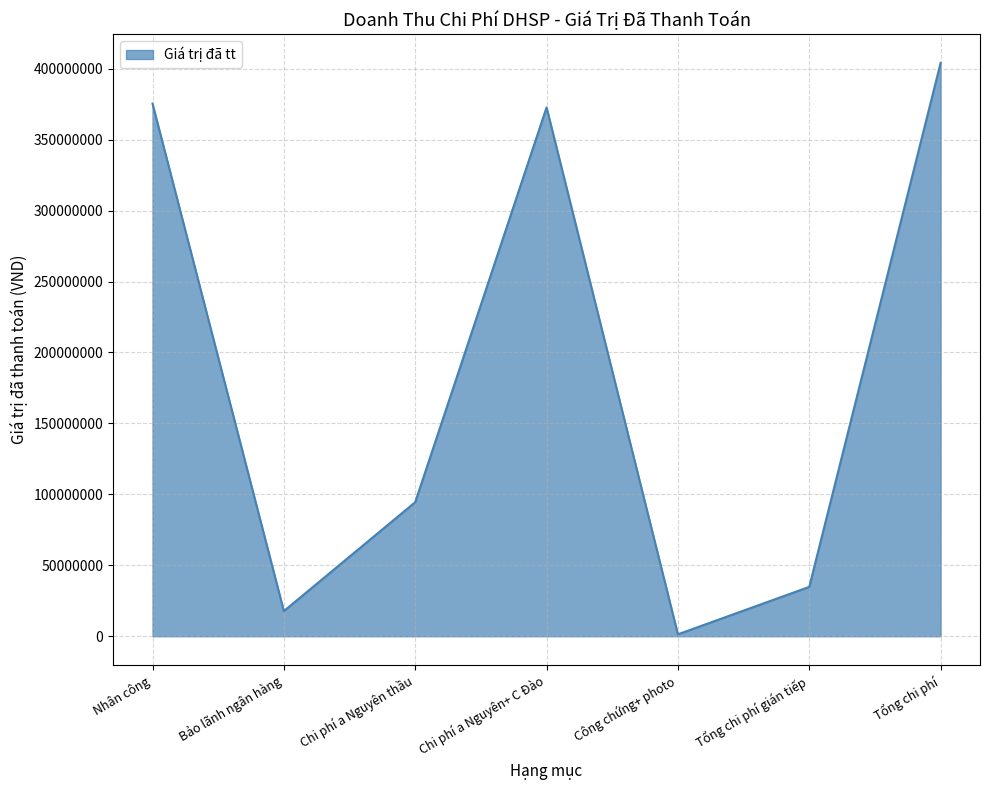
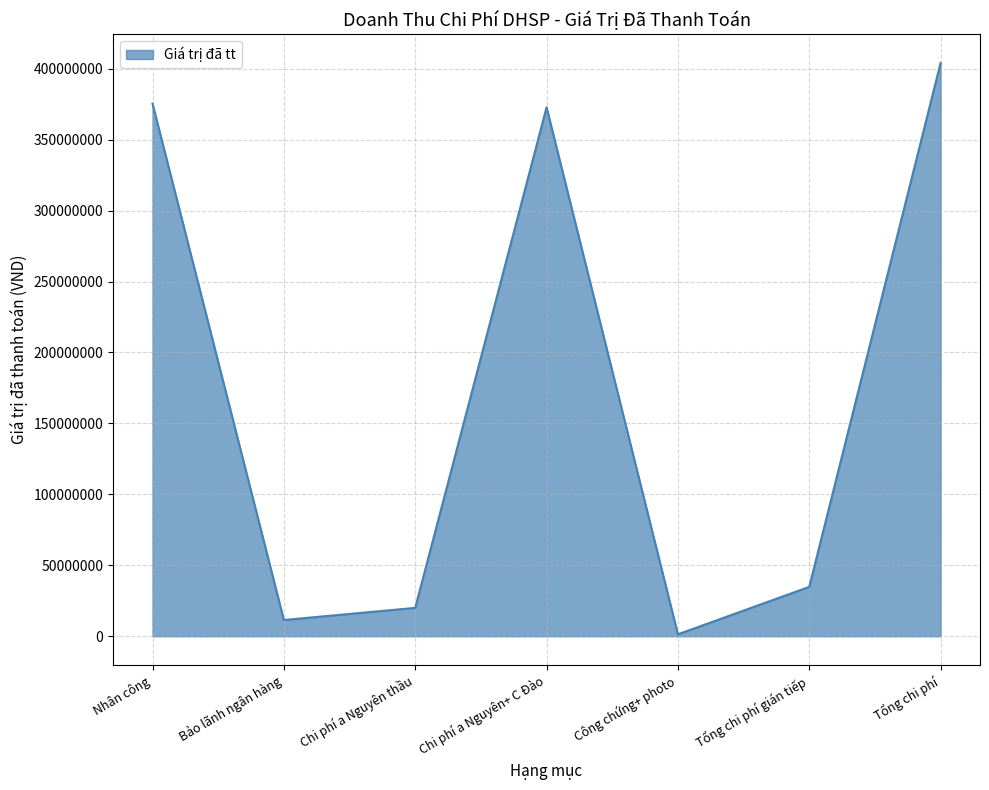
  {
    "Nhân công": 375000000,
-   "Bảo lãnh ngân hàng": 18000000,
-   "Chi phí a Nguyên thầu": 94000000,
+   "Bảo lãnh ngân hàng": 11000000,
+   "Chi phí a Nguyên thầu": 20000000,
    "Chi phí a Nguyên+ C Đào": 373000000,
    "Công chứng+ photo": 1000000,
    "Tổng chi phí gián tiếp": 35000000,
    "Tổng chi phí": 404000000
  }
